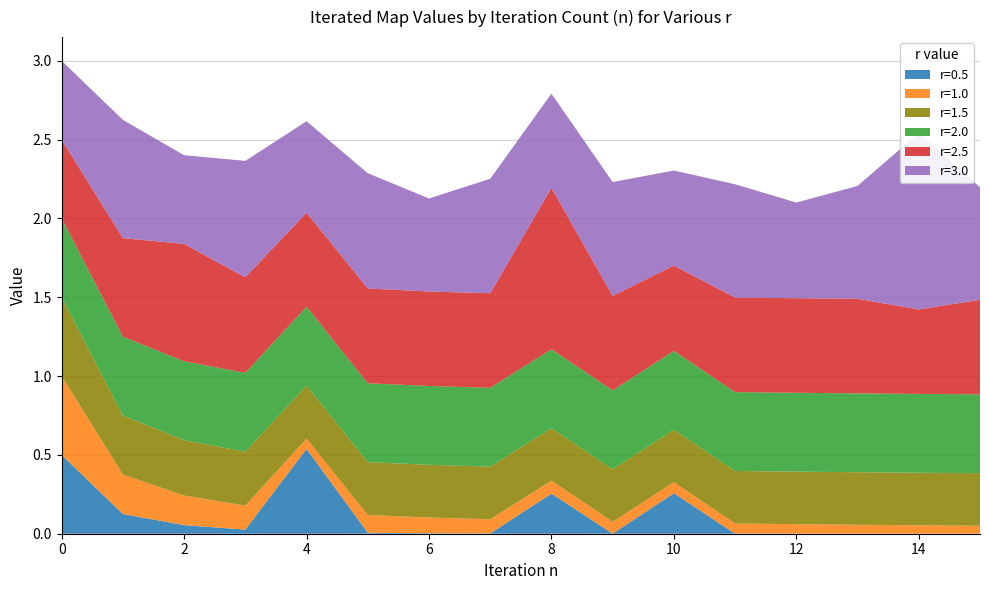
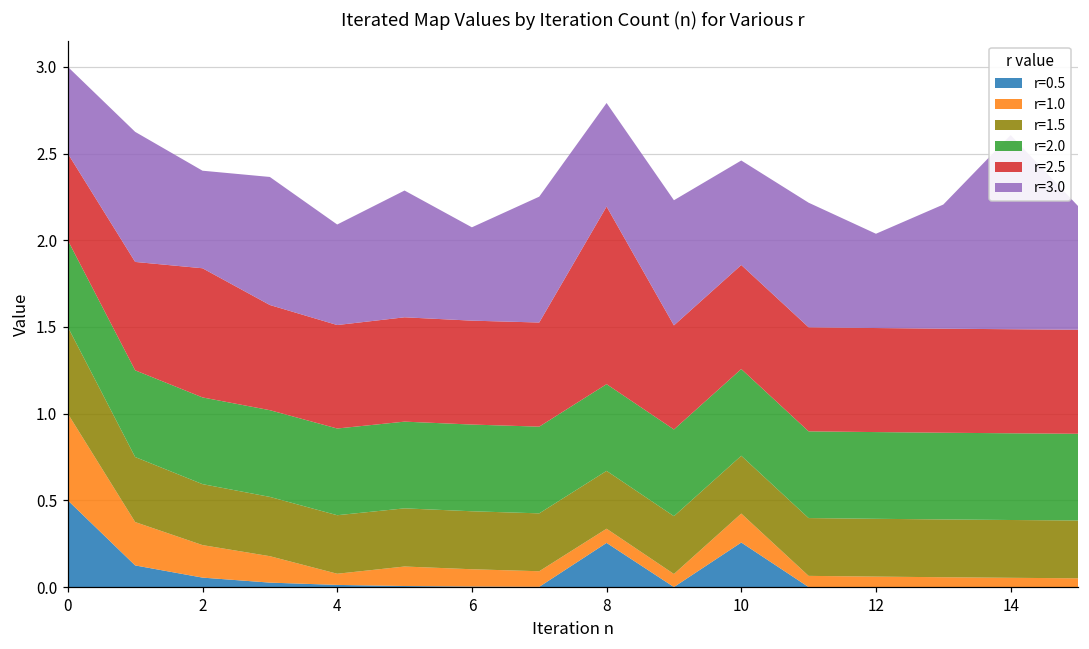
  {
    "r=0.5": {
      "0": 0.50,
      "2": 0.05,
-     "4": 0.54,
+     "4": 0.01,
      "8": 0.25,
      "10": 0.26
    },
    "r=1.0": {
      "0": 0.50,
      "2": 0.19,
      "4": 0.06,
      "6": 0.10,
      "8": 0.08,
-     "10": 0.07,
+     "10": 0.17,
      "12": 0.06,
      "14": 0.05
    },
    "r=1.5": {
      "0": 0.50,
      "2": 0.35,
      "4": 0.34,
      "6": 0.33,
      "8": 0.33,
      "10": 0.33,
      "12": 0.33,
      "14": 0.33
    },
    "r=2.0": {
      "0": 0.50,
      "2": 0.50,
      "4": 0.50,
      "6": 0.50,
      "8": 0.50,
      "10": 0.50,
      "12": 0.50,
      "14": 0.50
    },
    "r=2.5": {
      "0": 0.50,
      "2": 0.74,
      "4": 0.60,
      "6": 0.60,
      "8": 1.02,
-     "10": 0.54,
+     "10": 0.60,
      "12": 0.60,
-     "14": 0.54
+     "14": 0.60
    },
    "r=3.0": {
      "0": 0.50,
      "2": 0.56,
      "4": 0.58,
-     "6": 0.59,
+     "6": 0.54,
      "8": 0.60,
      "10": 0.60,
-     "12": 0.61
+     "12": 0.54
    }
  }
